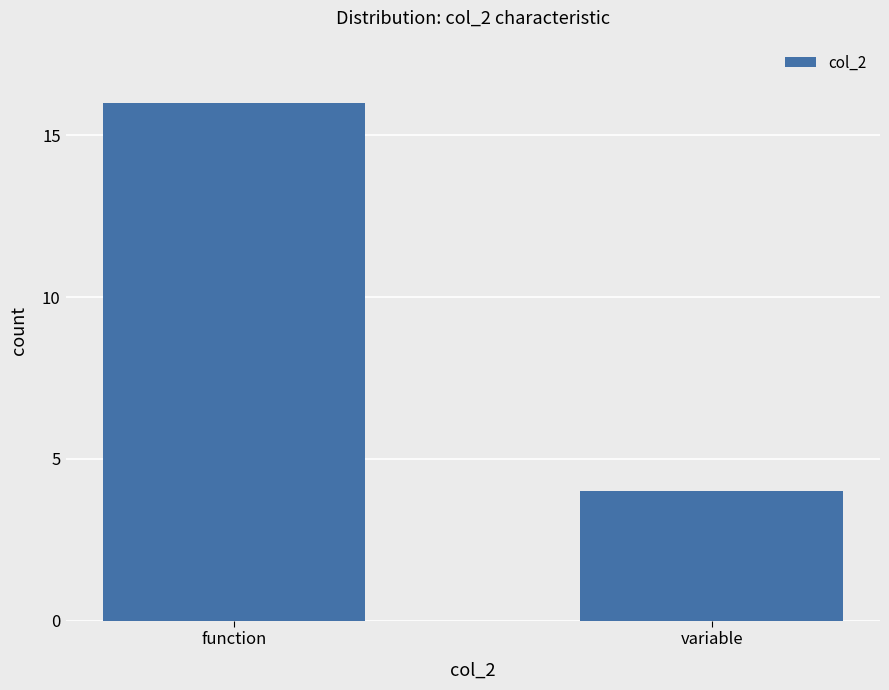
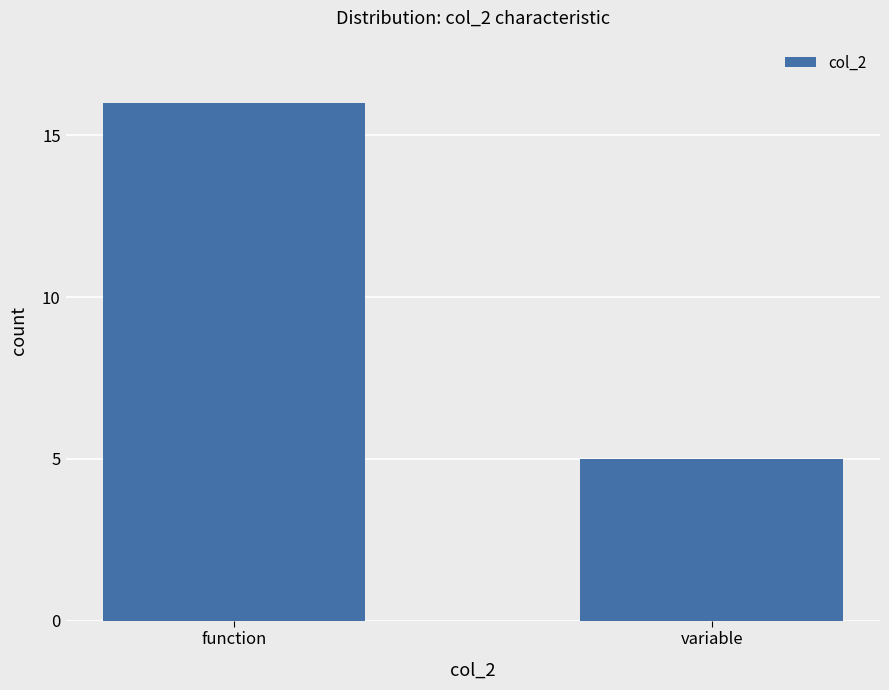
  {
    "function": 16,
-   "variable": 4
+   "variable": 5
  }
